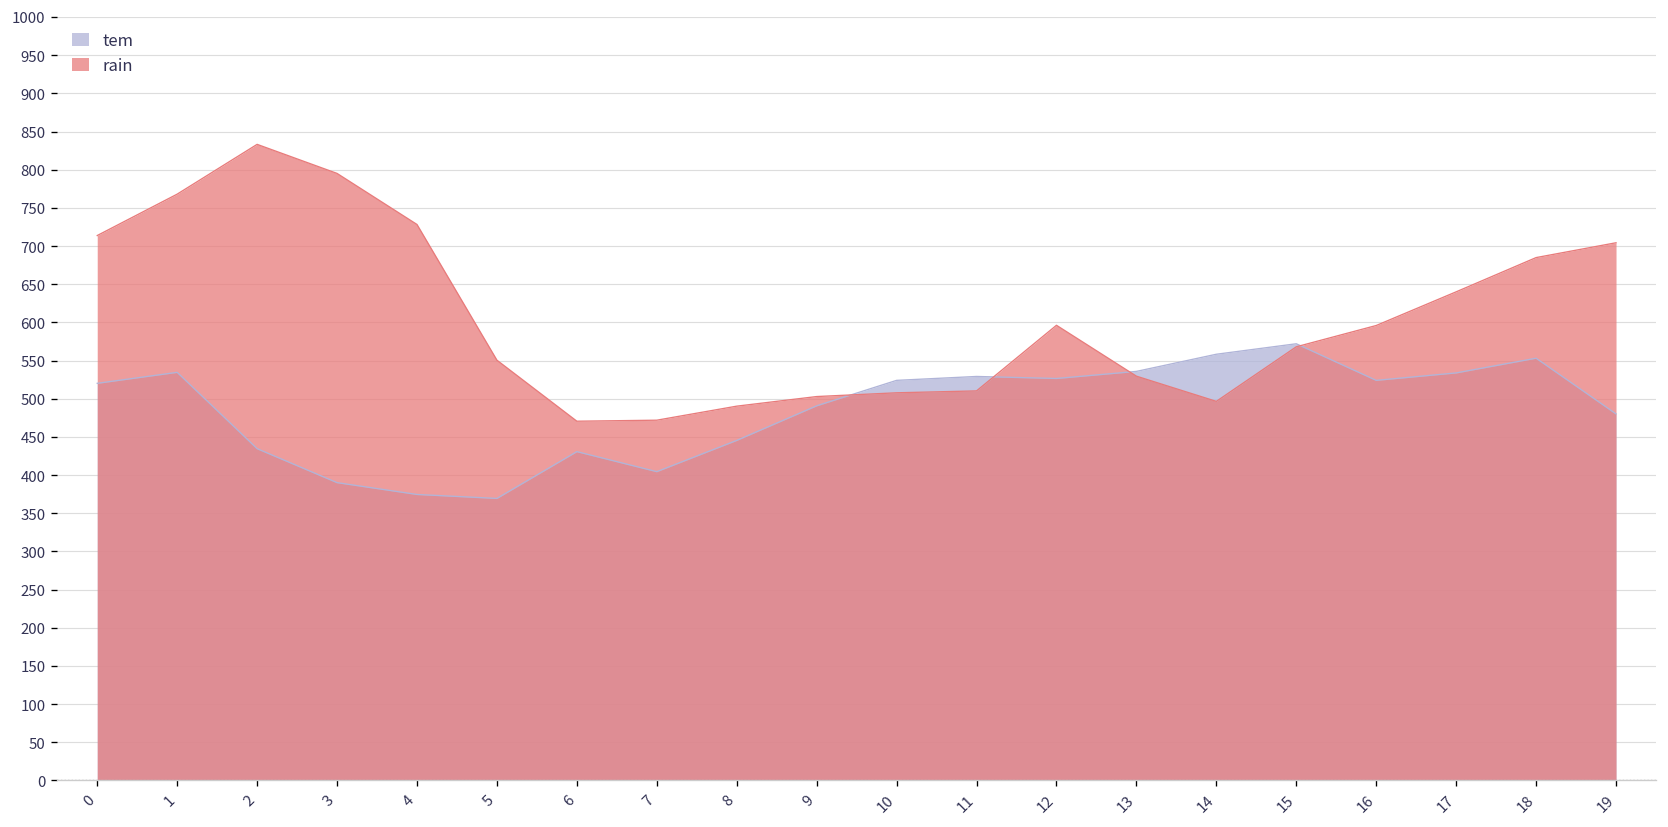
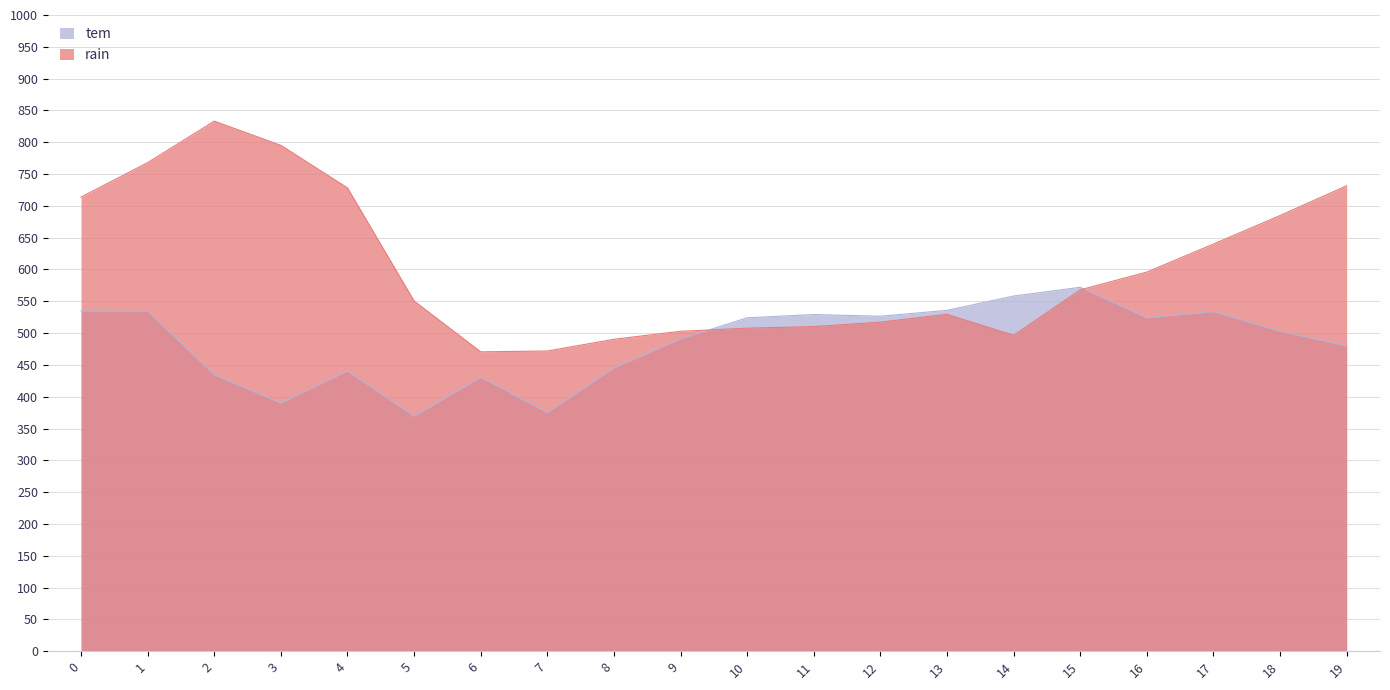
  {
    "tem": {
-     "0": 520,
+     "0": 530,
      "1": 530,
      "2": 430,
      "3": 390,
-     "4": 370,
+     "4": 440,
      "5": 370,
      "6": 430,
-     "7": 400,
+     "7": 380,
      "8": 450,
      "9": 490,
      "10": 520,
      "11": 530,
      "12": 530,
      "13": 540,
      "14": 560,
      "16": 520,
      "17": 530,
-     "18": 550,
+     "18": 500,
      "19": 480
    },
    "rain": {
      "0": 710,
      "1": 770,
      "2": 830,
      "3": 800,
      "4": 730,
      "5": 550,
      "6": 470,
      "7": 470,
      "8": 490,
      "9": 500,
      "10": 510,
      "11": 510,
-     "12": 600,
+     "12": 520,
      "13": 530,
      "14": 500,
      "16": 600,
      "17": 640,
      "18": 680,
-     "19": 700
+     "19": 730
    }
  }
